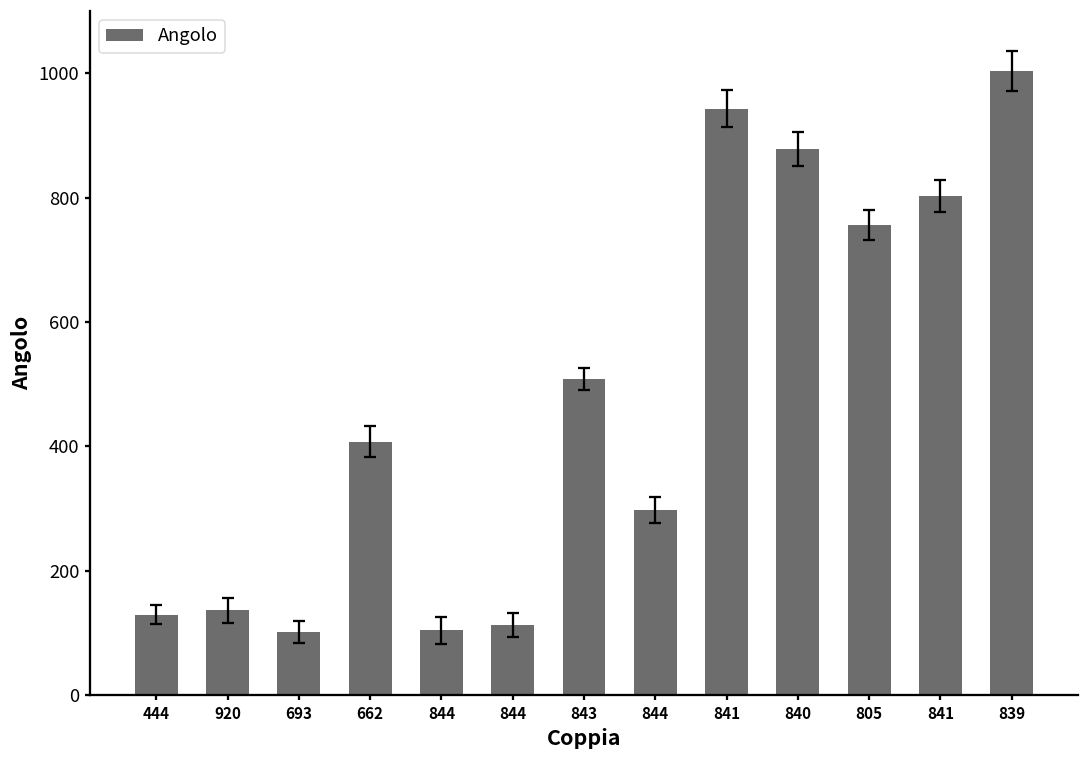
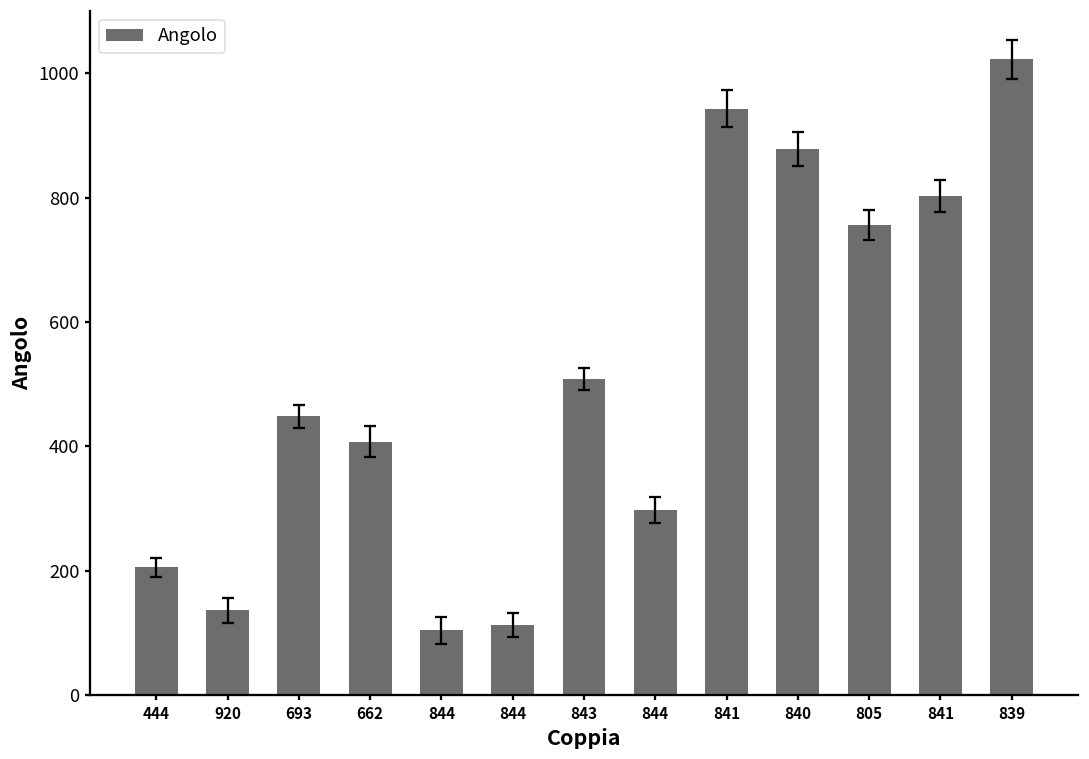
  {
    "Angolo": {
-     "444": 130,
+     "444": 210,
      "920": 140,
-     "693": 100,
+     "693": 450,
      "662": 410,
      "843": 510,
      "840": 880,
      "805": 760,
-     "839": 1000
+     "839": 1020
    }
  }
